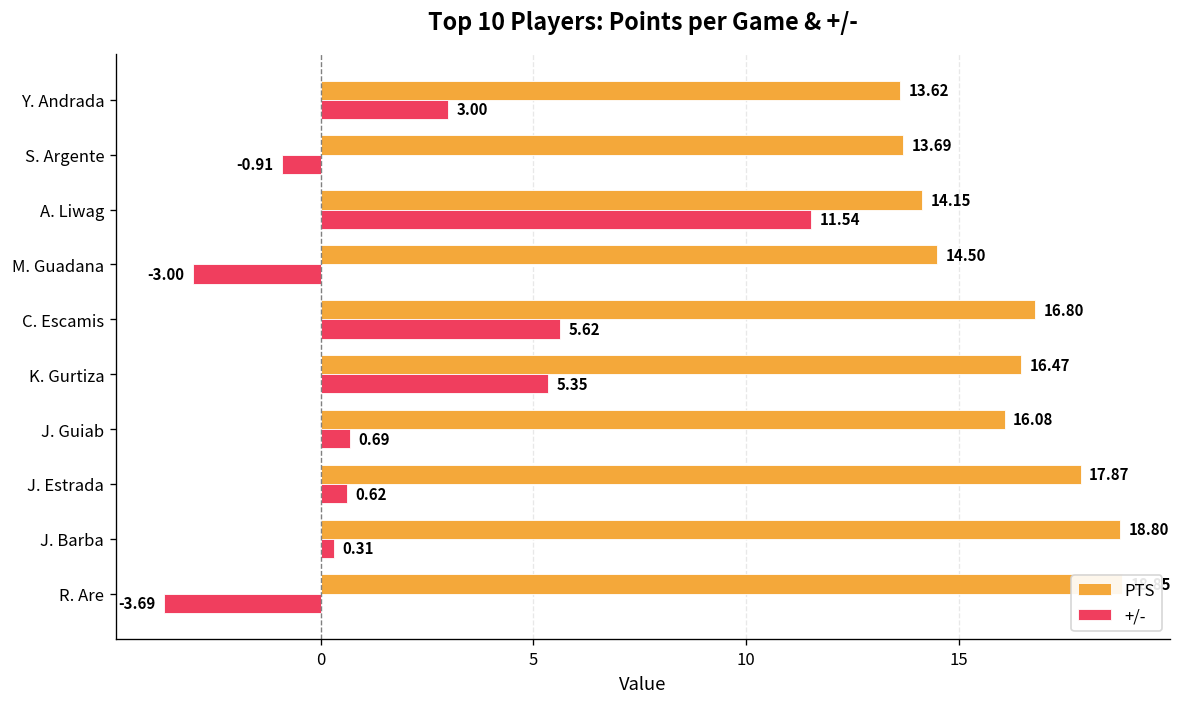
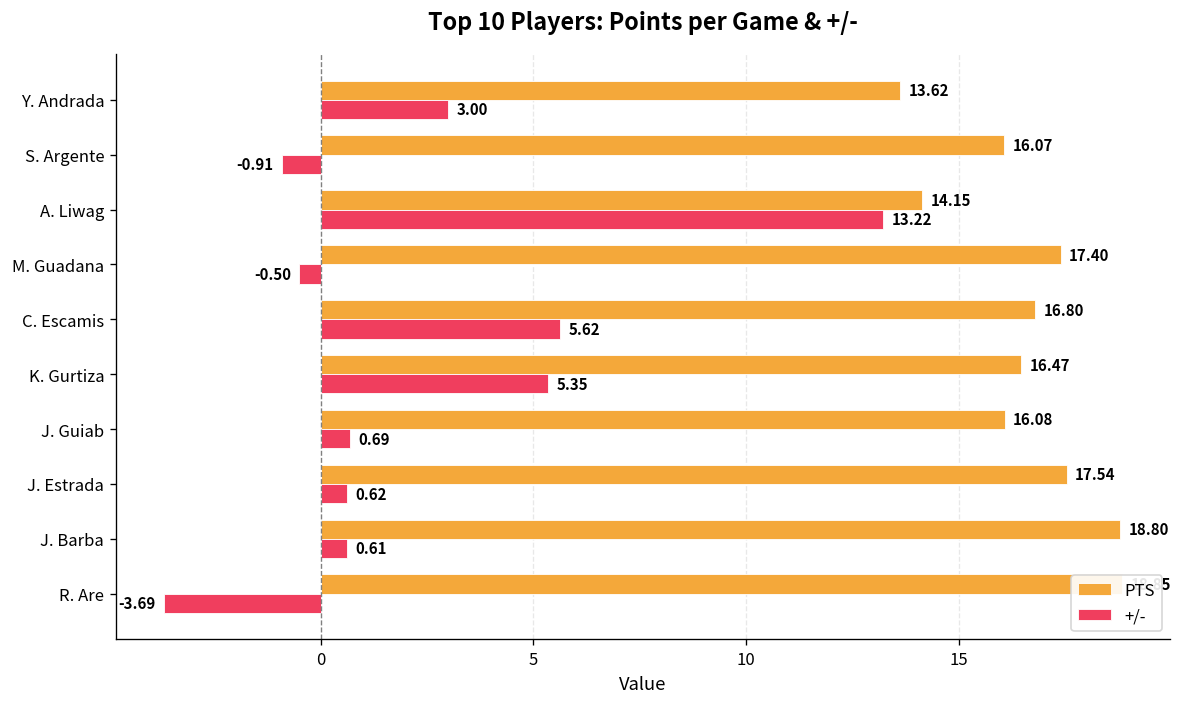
  {
    "PTS": {
      "Y. Andrada": 13.62,
-     "S. Argente": 13.69,
+     "S. Argente": 16.07,
      "A. Liwag": 14.15,
-     "M. Guadana": 14.50,
+     "M. Guadana": 17.40,
      "C. Escamis": 16.80,
      "K. Gurtiza": 16.47,
      "J. Guiab": 16.08,
-     "J. Estrada": 17.87,
+     "J. Estrada": 17.54,
      "J. Barba": 18.80
    },
    "+/-": {
      "Y. Andrada": 3.00,
      "S. Argente": -0.91,
-     "A. Liwag": 11.54,
-     "M. Guadana": -3.00,
+     "A. Liwag": 13.22,
+     "M. Guadana": -0.50,
      "C. Escamis": 5.62,
      "K. Gurtiza": 5.35,
      "J. Guiab": 0.69,
      "J. Estrada": 0.62,
-     "J. Barba": 0.31,
+     "J. Barba": 0.61,
      "R. Are": -3.69
    }
  }
